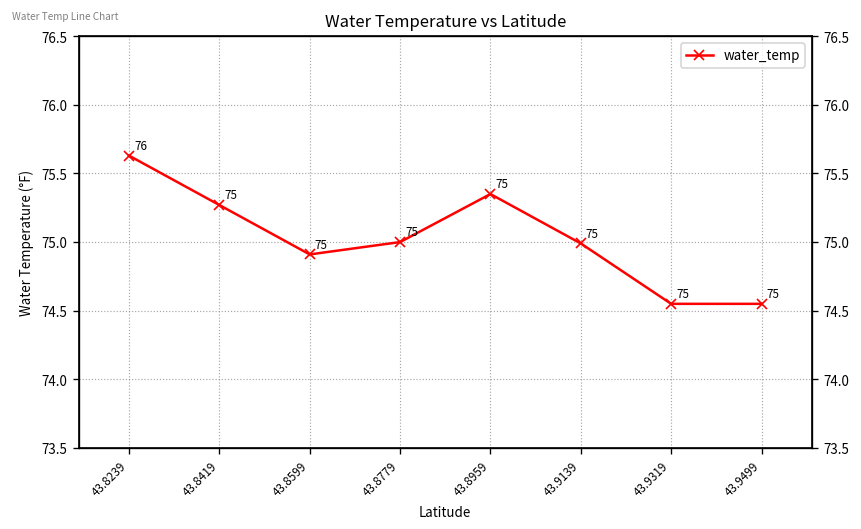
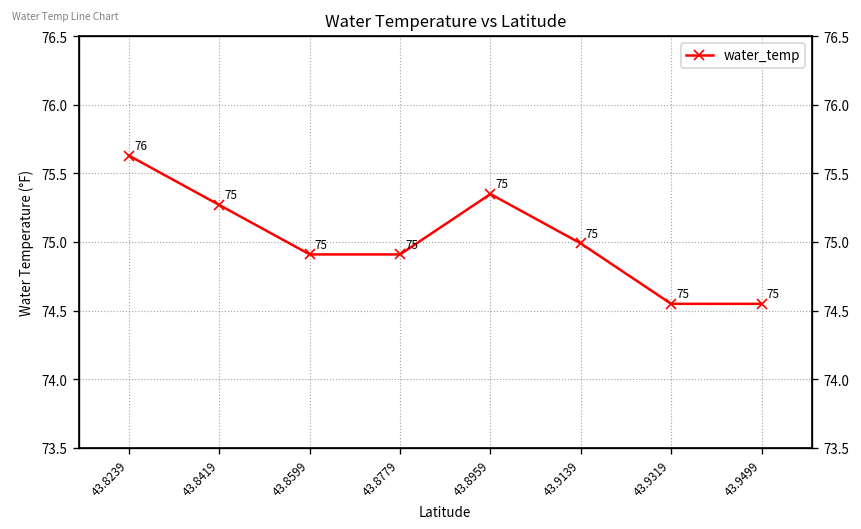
  {
-   "43.8779": 75.00
+   "43.8779": 74.91
  }
